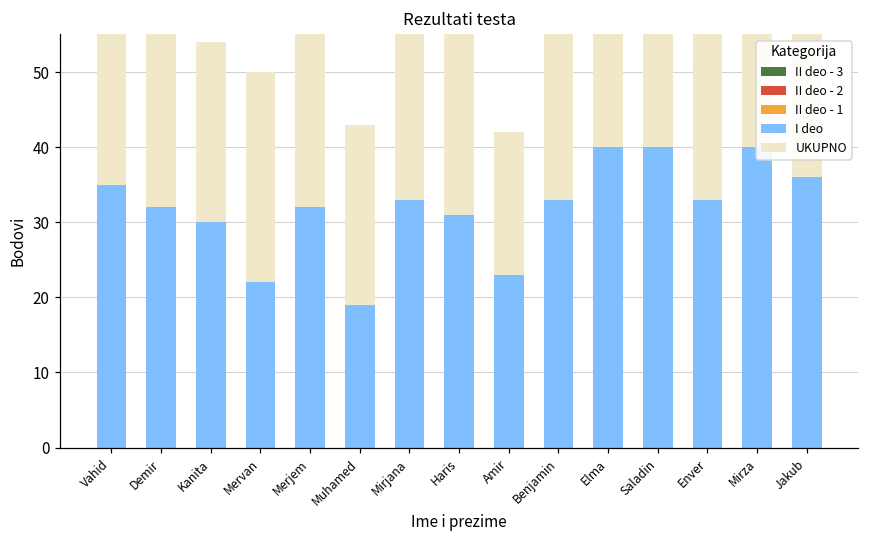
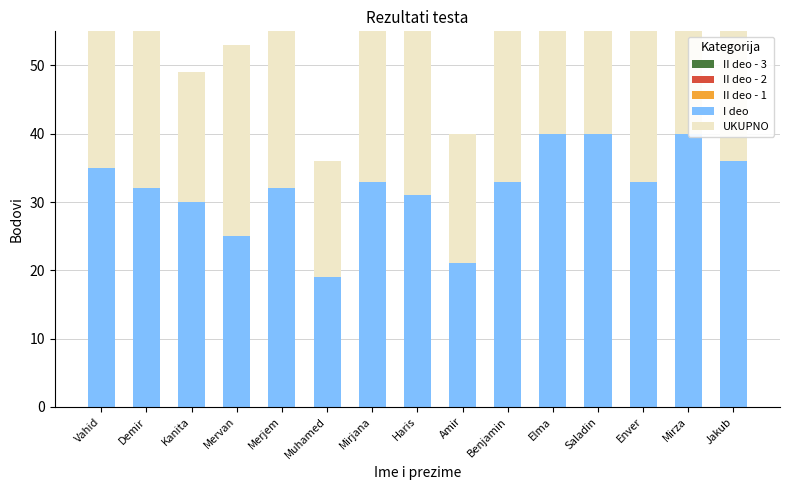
  {
    "II deo - 1": {
      "Vahid": 0,
      "Demir": 0,
      "Kanita": 0,
      "Mervan": 0,
      "Merjem": 0,
      "Muhamed": 0,
      "Mirjana": 0,
      "Haris": 0,
      "Amir": 0,
      "Benjamin": 0,
      "Elma": 0,
      "Saladin": 0,
      "Enver": 0,
      "Mirza": 0,
      "Jakub": 0
    },
    "I deo": {
      "Vahid": 35,
      "Demir": 32,
      "Kanita": 30,
-     "Mervan": 22,
+     "Mervan": 25,
      "Merjem": 32,
      "Muhamed": 19,
      "Mirjana": 33,
      "Haris": 31,
-     "Amir": 23,
+     "Amir": 21,
      "Benjamin": 33,
      "Elma": 40,
      "Saladin": 40,
      "Enver": 33,
      "Jakub": 36
    },
    "UKUPNO": {
-     "Kanita": 24,
+     "Kanita": 19,
      "Mervan": 28,
-     "Muhamed": 24,
+     "Muhamed": 17,
      "Amir": 19
    }
  }
